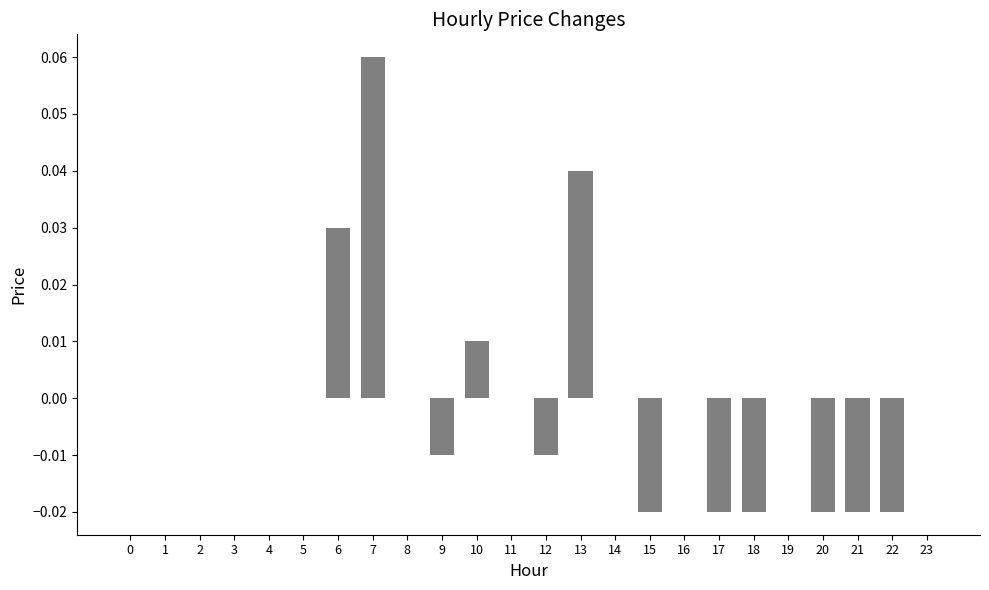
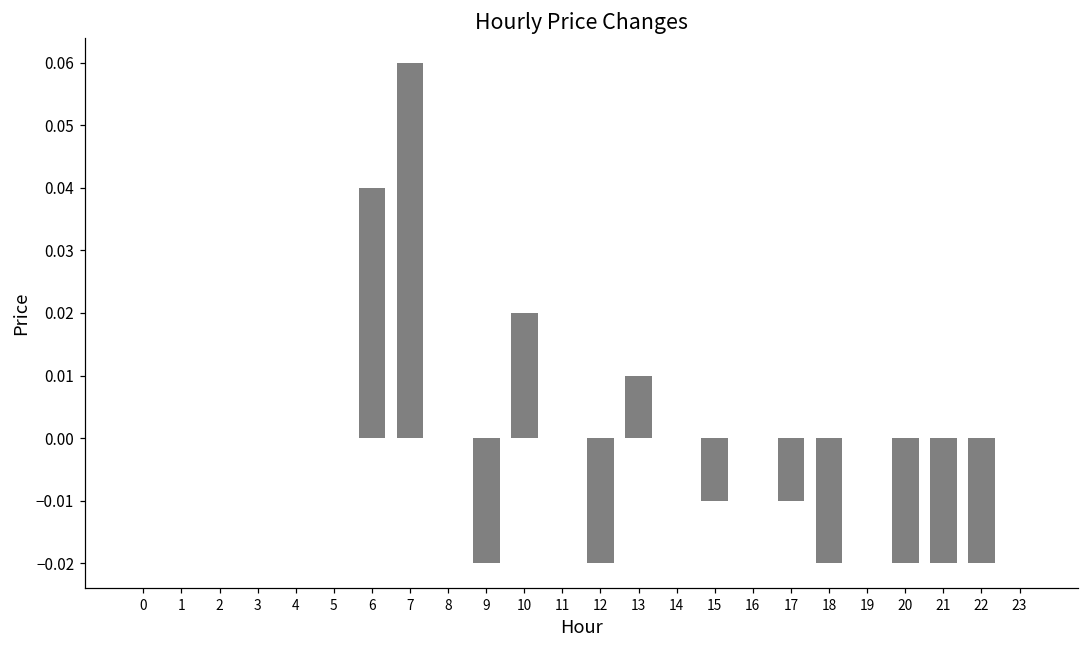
  {
    "0": 0.00,
    "1": 0.00,
    "2": 0.00,
    "3": 0.00,
    "4": 0.00,
    "5": 0.00,
-   "6": 0.03,
+   "6": 0.04,
    "7": 0.06,
    "8": 0.00,
-   "9": -0.01,
-   "10": 0.01,
+   "9": -0.02,
+   "10": 0.02,
    "11": 0.00,
-   "12": -0.01,
-   "13": 0.04,
+   "12": -0.02,
+   "13": 0.01,
    "14": 0.00,
-   "15": -0.02,
+   "15": -0.01,
    "16": 0.00,
-   "17": -0.02,
+   "17": -0.01,
    "18": -0.02,
    "19": 0.00,
    "20": -0.02,
    "21": -0.02,
    "22": -0.02,
    "23": 0.00
  }
